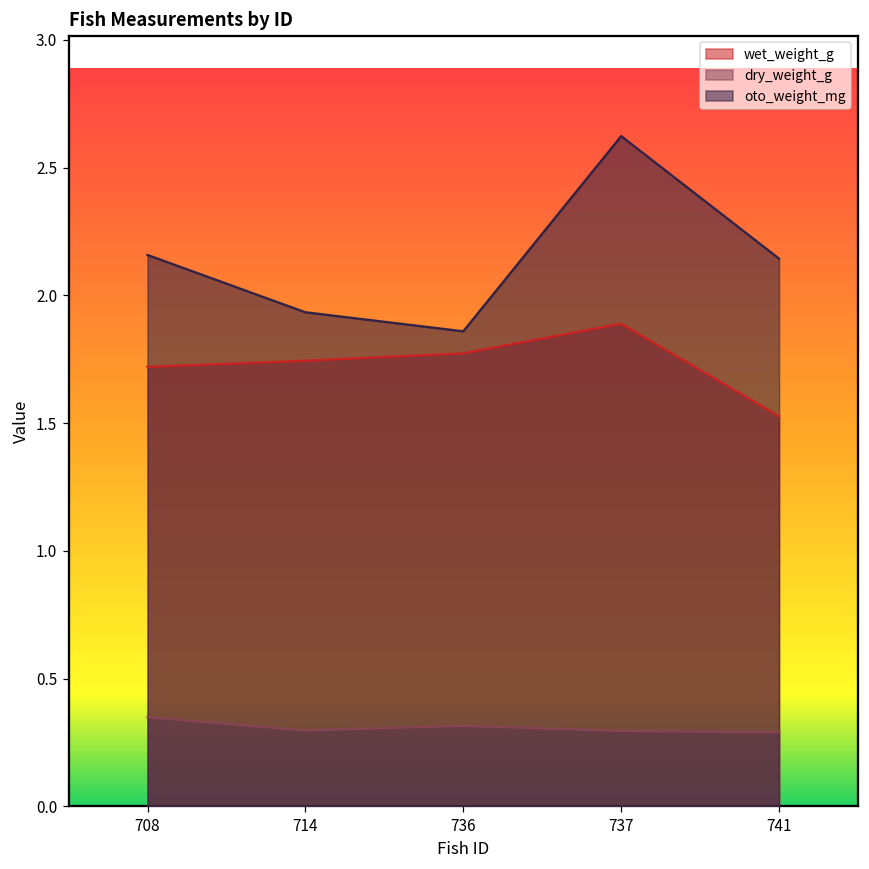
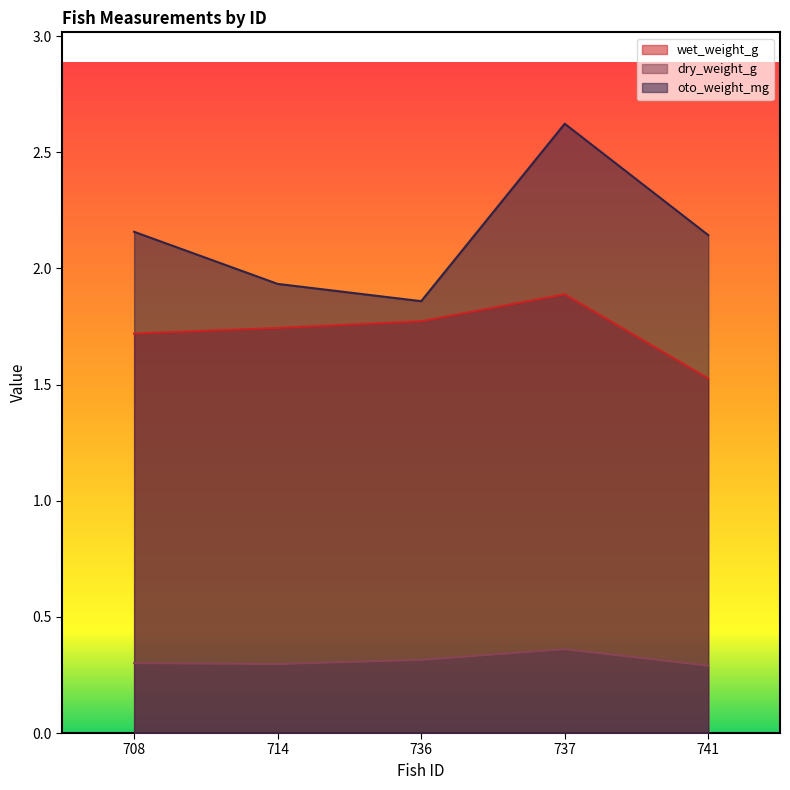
  {
    "wet_weight_g": {
      "708": 1.72,
      "714": 1.74,
      "736": 1.77,
      "737": 1.89,
      "741": 1.53
    },
    "dry_weight_g": {
-     "708": 0.35,
+     "708": 0.30,
      "714": 0.30,
      "736": 0.32,
-     "737": 0.30,
+     "737": 0.36,
      "741": 0.29
    },
    "oto_weight_mg": {
      "708": 2.16,
      "714": 1.93,
      "736": 1.86,
      "737": 2.62,
      "741": 2.14
    }
  }
